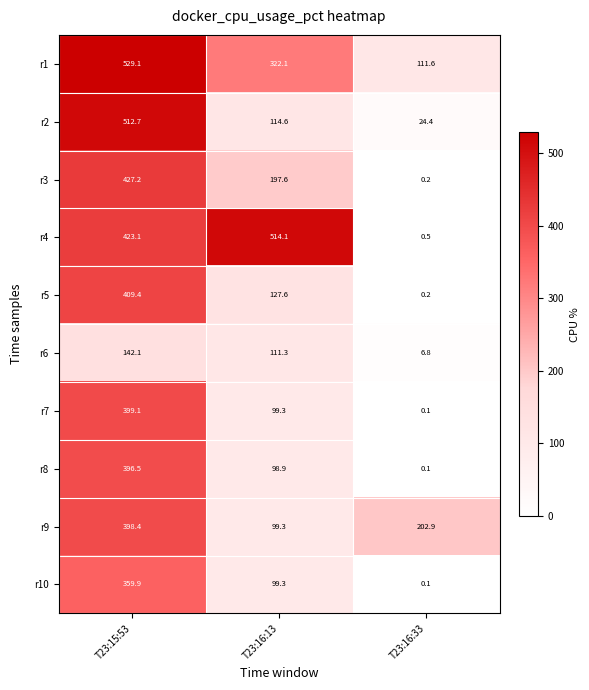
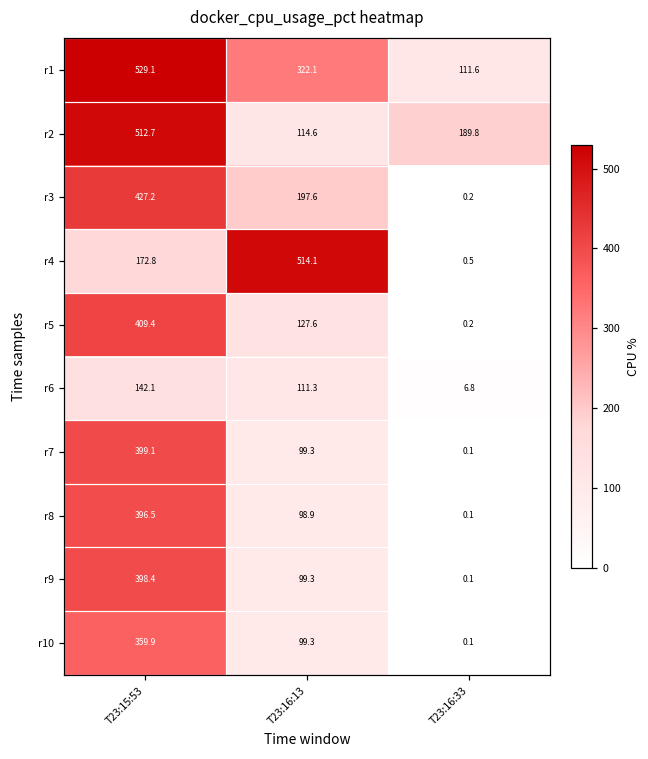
  {
    "r1": {
      "T23:15:53": 529.1,
      "T23:16:13": 322.1,
      "T23:16:33": 111.6
    },
    "r2": {
      "T23:15:53": 512.7,
      "T23:16:13": 114.6,
-     "T23:16:33": 24.4
+     "T23:16:33": 189.8
    },
    "r3": {
      "T23:15:53": 427.2,
      "T23:16:13": 197.6,
      "T23:16:33": 0.2
    },
    "r4": {
-     "T23:15:53": 423.1,
+     "T23:15:53": 172.8,
      "T23:16:13": 514.1,
      "T23:16:33": 0.5
    },
    "r5": {
      "T23:15:53": 409.4,
      "T23:16:13": 127.6,
      "T23:16:33": 0.2
    },
    "r6": {
      "T23:15:53": 142.1,
      "T23:16:13": 111.3,
      "T23:16:33": 6.8
    },
    "r7": {
      "T23:15:53": 399.1,
      "T23:16:13": 99.3,
      "T23:16:33": 0.1
    },
    "r8": {
      "T23:15:53": 396.5,
      "T23:16:13": 98.9,
      "T23:16:33": 0.1
    },
    "r9": {
      "T23:15:53": 398.4,
      "T23:16:13": 99.3,
-     "T23:16:33": 202.9
+     "T23:16:33": 0.1
    },
    "r10": {
      "T23:15:53": 359.9,
      "T23:16:13": 99.3,
      "T23:16:33": 0.1
    }
  }
